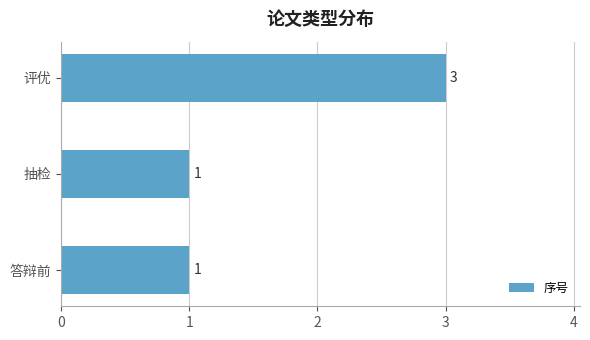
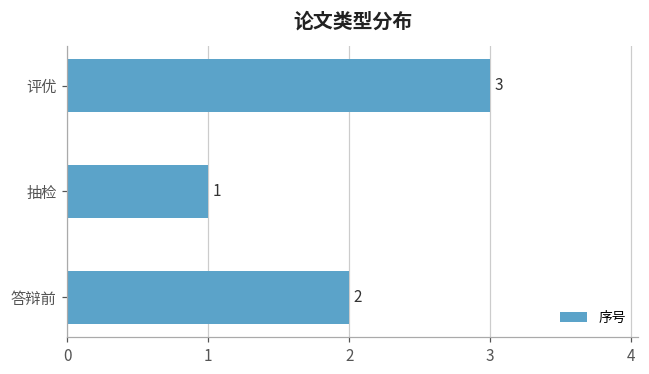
  {
    "评优": 3,
    "抽检": 1,
-   "答辩前": 1
+   "答辩前": 2
  }
